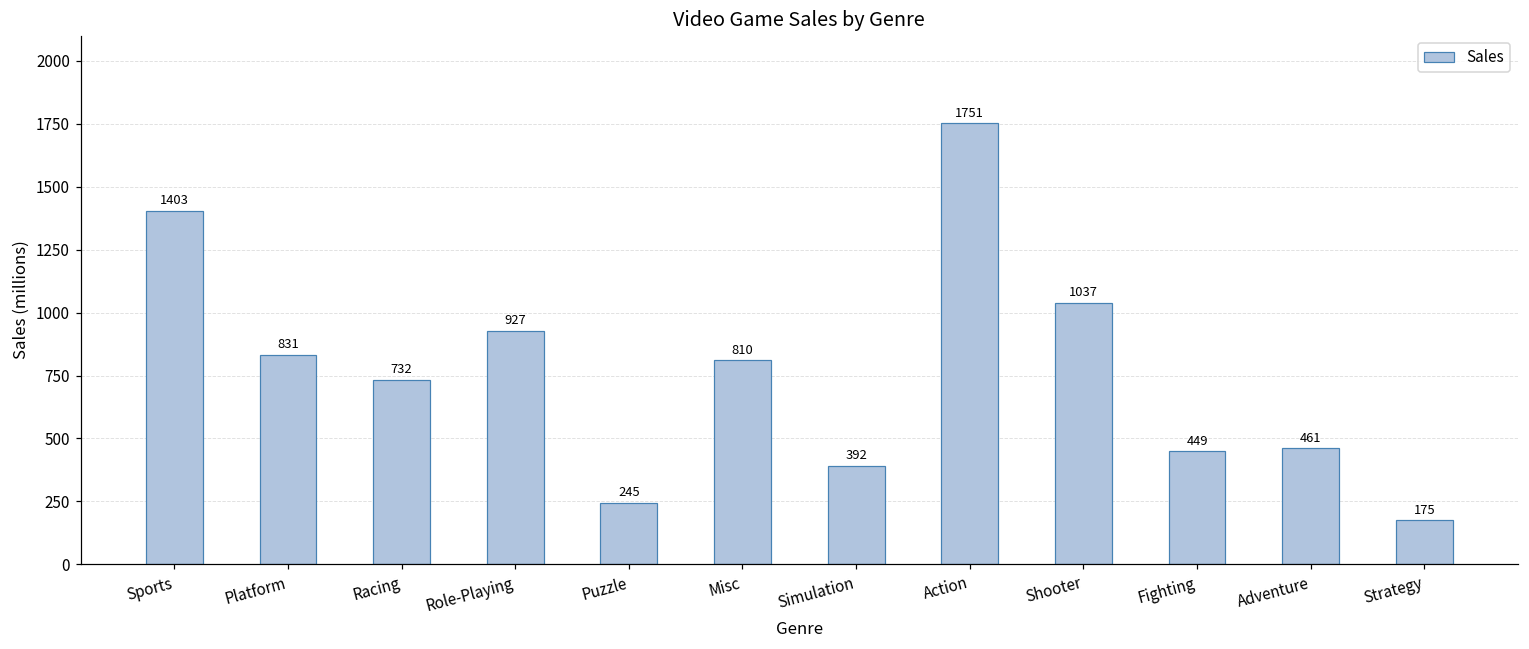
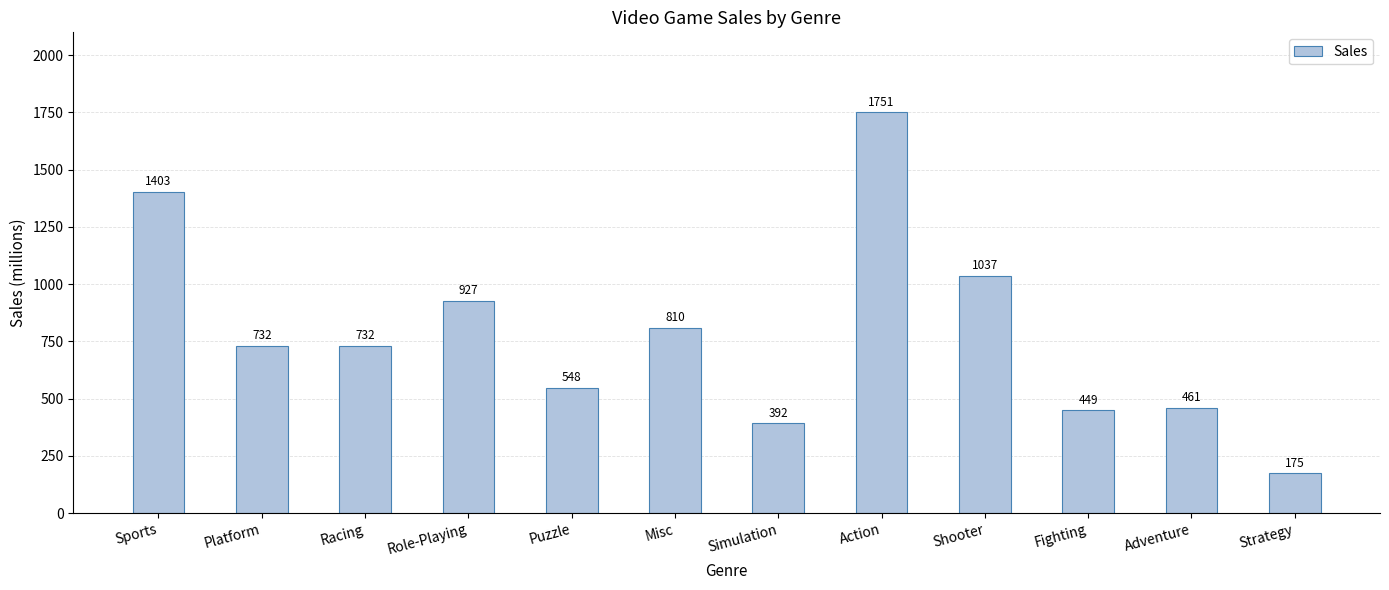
  {
    "Sports": 1403,
-   "Platform": 831,
+   "Platform": 732,
    "Racing": 732,
    "Role-Playing": 927,
-   "Puzzle": 245,
+   "Puzzle": 548,
    "Misc": 810,
    "Simulation": 392,
    "Action": 1751,
    "Shooter": 1037,
    "Fighting": 449,
    "Adventure": 461,
    "Strategy": 175
  }
